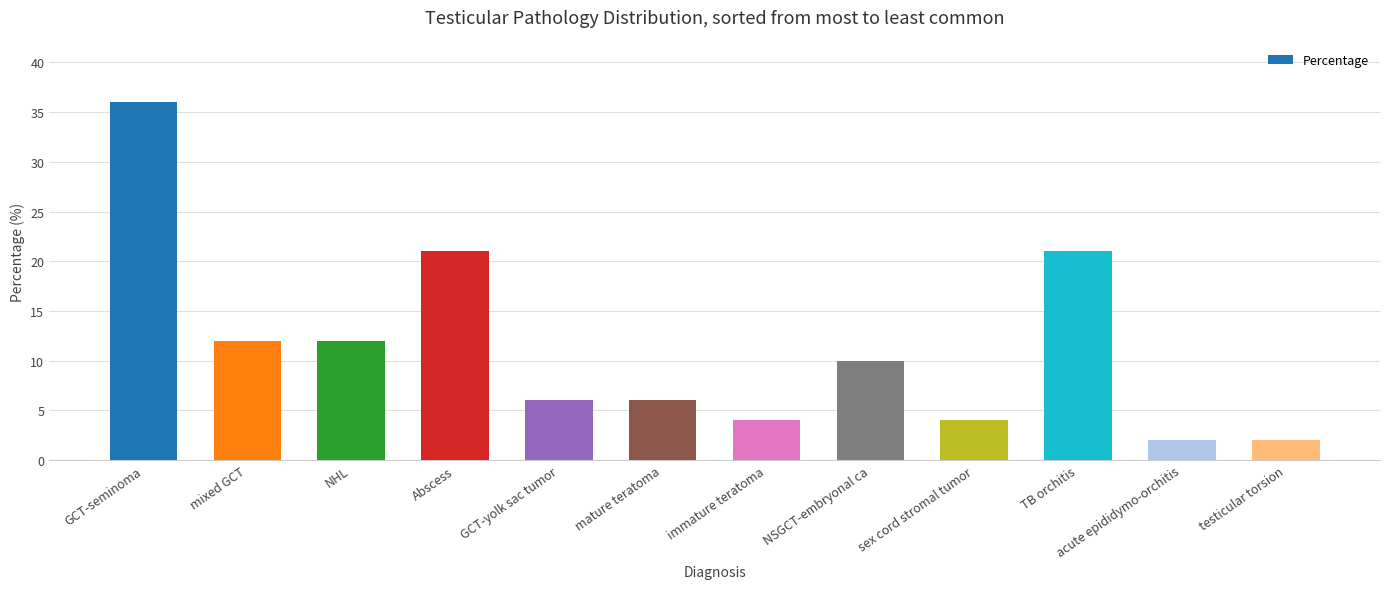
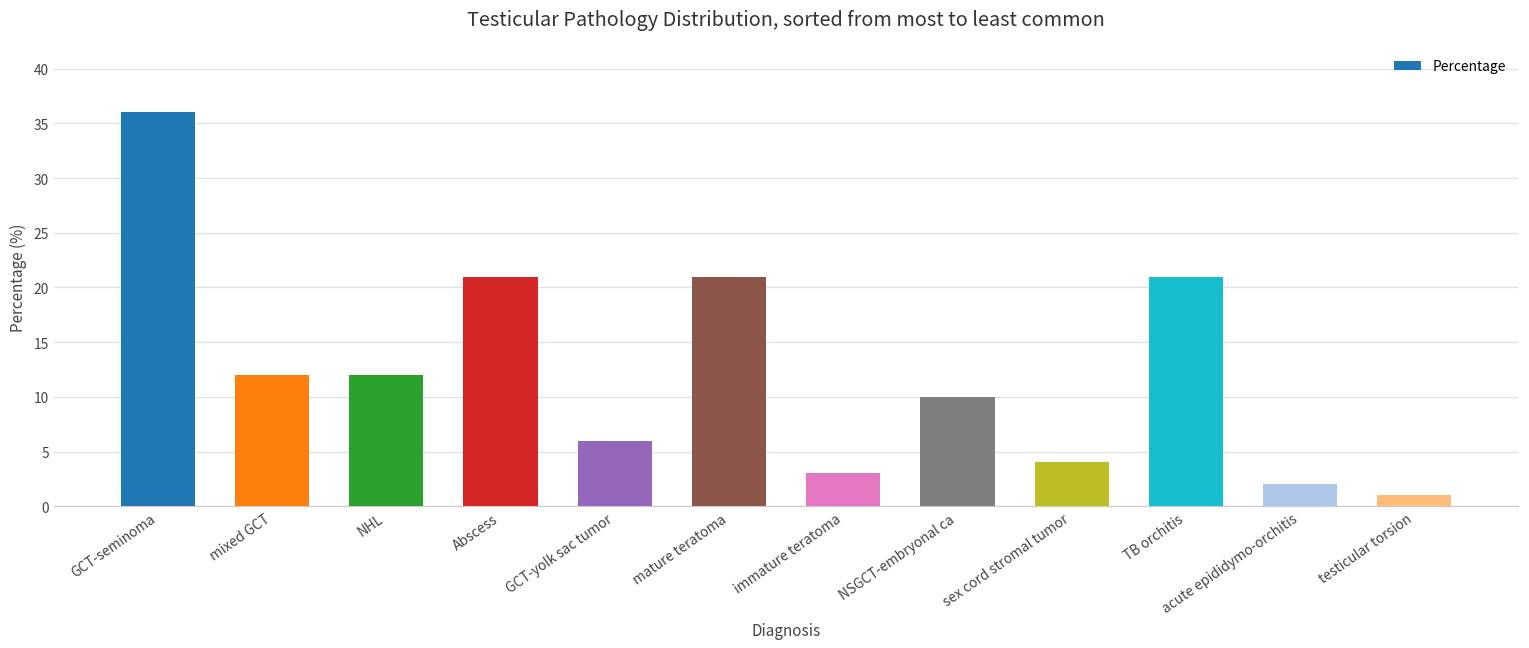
  {
    "GCT-seminoma": 36,
    "mixed GCT": 12,
    "NHL": 12,
    "Abscess": 21,
    "GCT-yolk sac tumor": 6,
-   "mature teratoma": 6,
-   "immature teratoma": 4,
+   "mature teratoma": 21,
+   "immature teratoma": 3,
    "NSGCT-embryonal ca": 10,
    "sex cord stromal tumor": 4,
    "TB orchitis": 21,
    "acute epididymo-orchitis": 2,
-   "testicular torsion": 2
+   "testicular torsion": 1
  }
